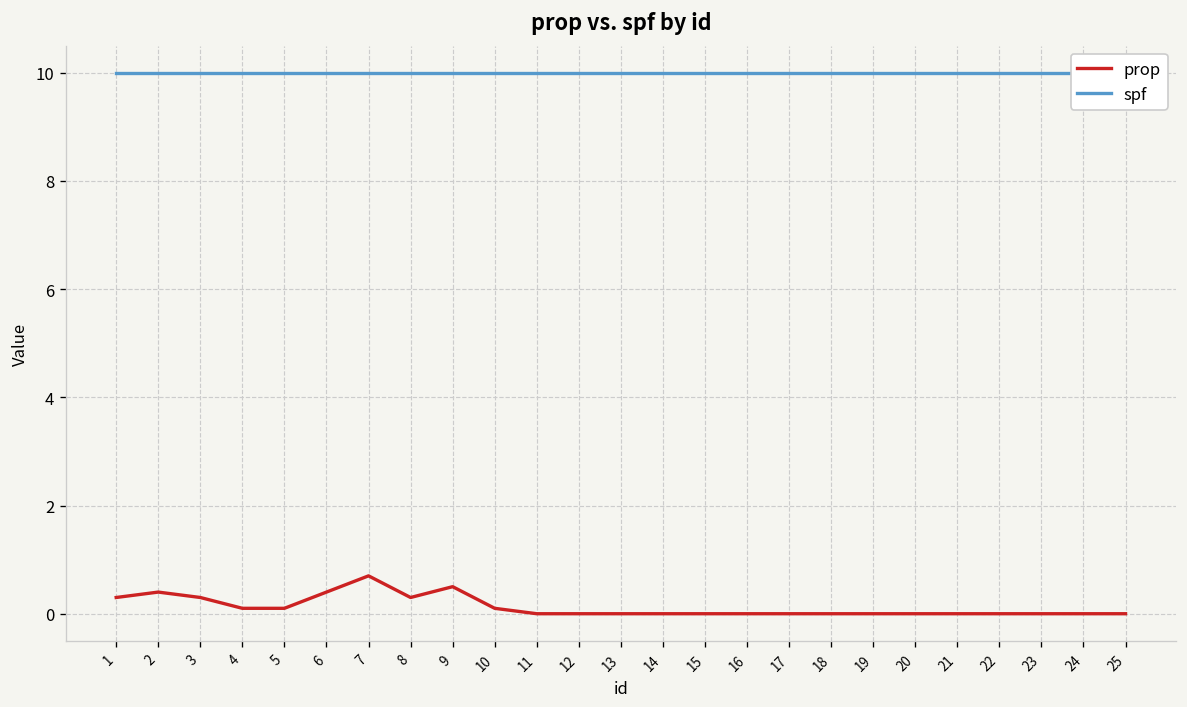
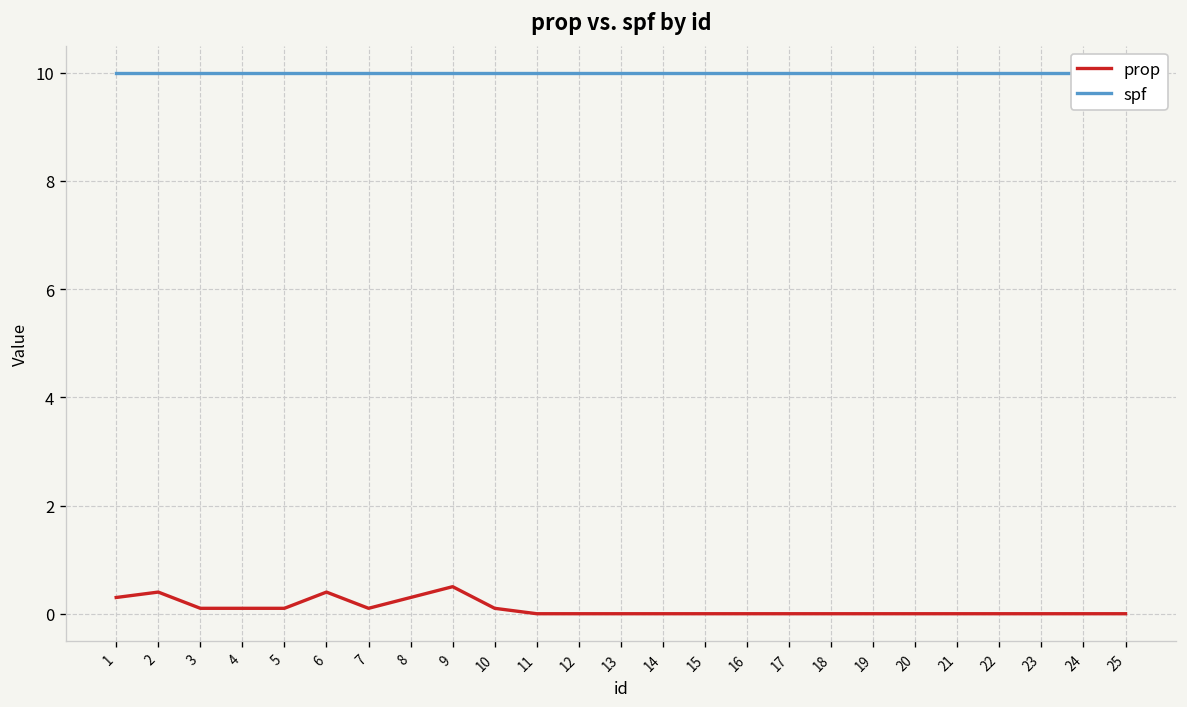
  {
    "prop": {
      "1": 0.3,
      "2": 0.4,
-     "3": 0.3,
+     "3": 0.1,
      "4": 0.1,
      "5": 0.1,
      "6": 0.4,
-     "7": 0.7,
+     "7": 0.1,
      "8": 0.3,
      "9": 0.5,
      "10": 0.1,
      "11": 0.0,
      "12": 0.0,
      "13": 0.0,
      "14": 0.0,
      "15": 0.0,
      "16": 0.0,
      "17": 0.0,
      "18": 0.0,
      "19": 0.0,
      "20": 0.0,
      "21": 0.0,
      "22": 0.0,
      "23": 0.0,
      "24": 0.0,
      "25": 0.0
    },
    "spf": {
      "1": 10.0,
      "2": 10.0,
      "3": 10.0,
      "4": 10.0,
      "5": 10.0,
      "6": 10.0,
      "7": 10.0,
      "8": 10.0,
      "9": 10.0,
      "10": 10.0,
      "11": 10.0,
      "12": 10.0,
      "13": 10.0,
      "14": 10.0,
      "15": 10.0,
      "16": 10.0,
      "17": 10.0,
      "18": 10.0,
      "19": 10.0,
      "20": 10.0,
      "21": 10.0,
      "22": 10.0,
      "23": 10.0
    }
  }
